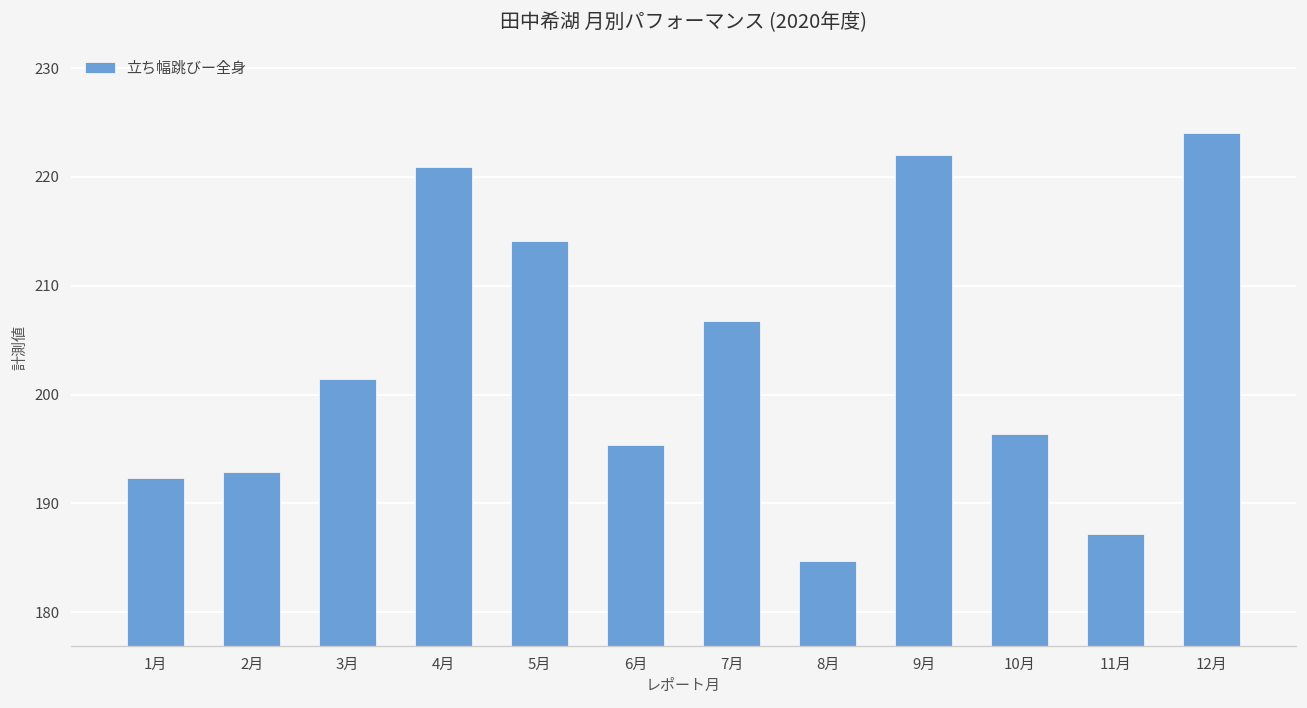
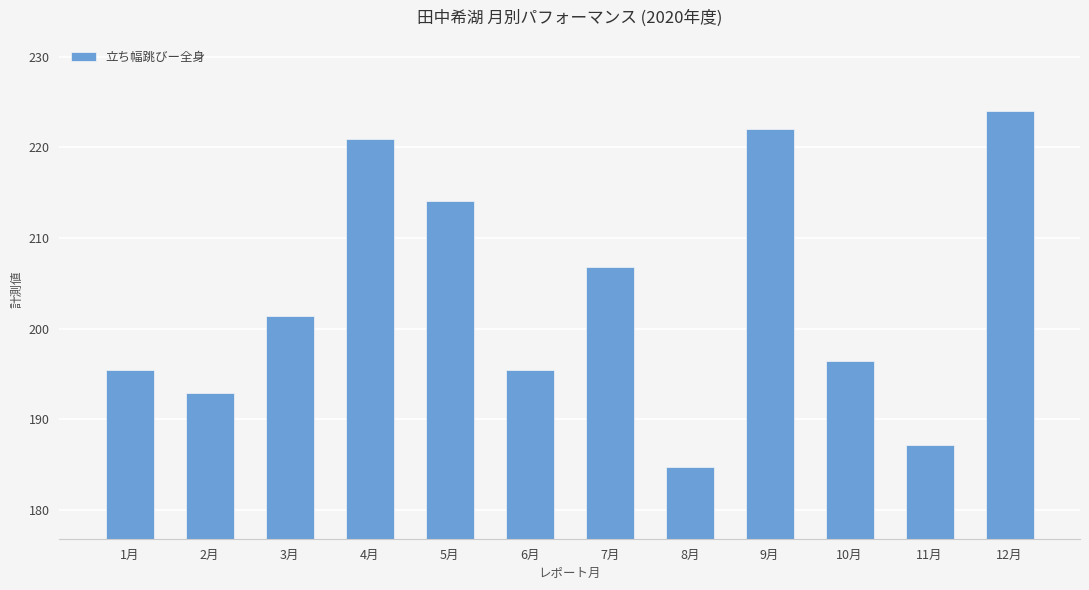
  {
-   "1月": 192,
+   "1月": 196,
    "2月": 193,
    "3月": 201,
    "4月": 221,
    "5月": 214,
    "6月": 195,
    "7月": 207,
    "8月": 185,
    "9月": 222,
    "10月": 196,
    "11月": 187,
    "12月": 224
  }
